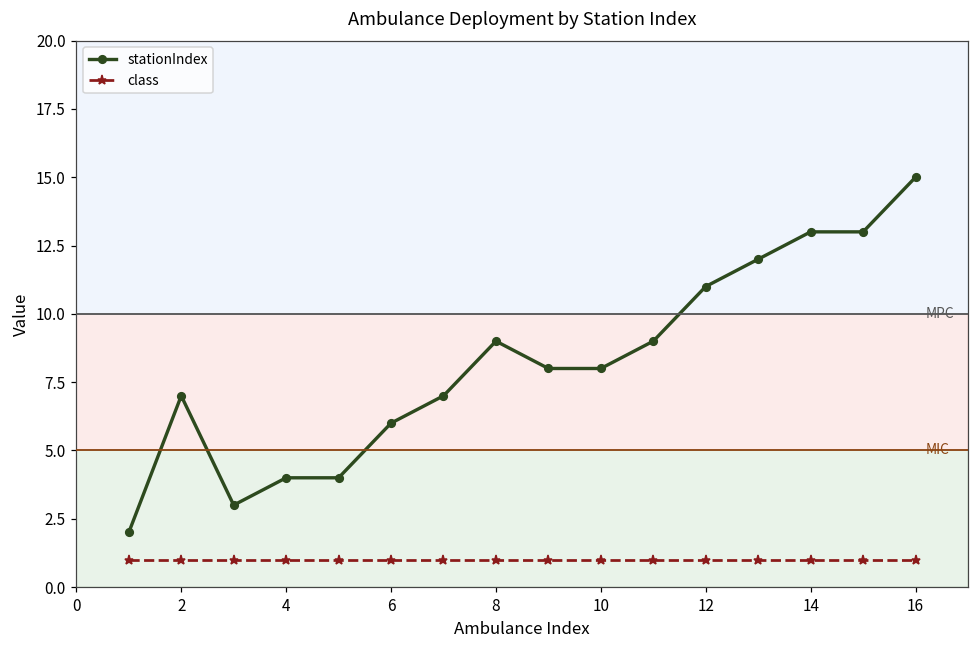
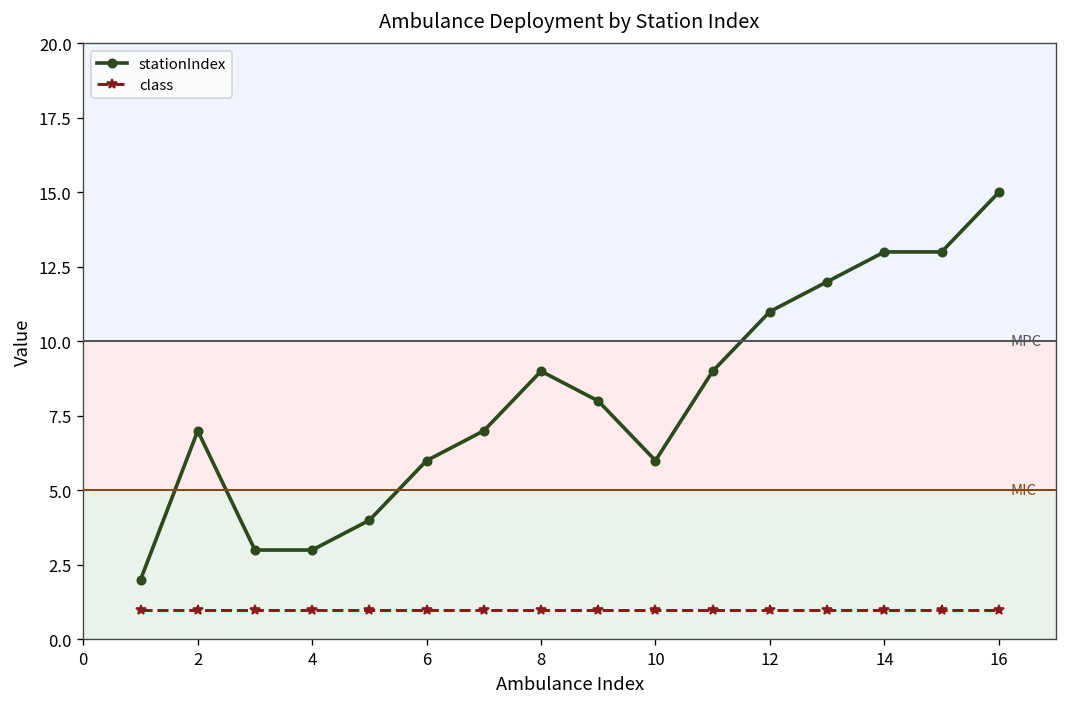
  {
    "stationIndex": {
      "2": 7,
-     "4": 4,
+     "4": 3,
      "6": 6,
      "8": 9,
-     "10": 8,
+     "10": 6,
      "12": 11,
      "14": 13,
      "16": 15
    },
    "class": {
      "2": 1,
      "4": 1,
      "6": 1,
      "8": 1,
      "10": 1,
      "12": 1,
      "14": 1,
      "16": 1
    }
  }
